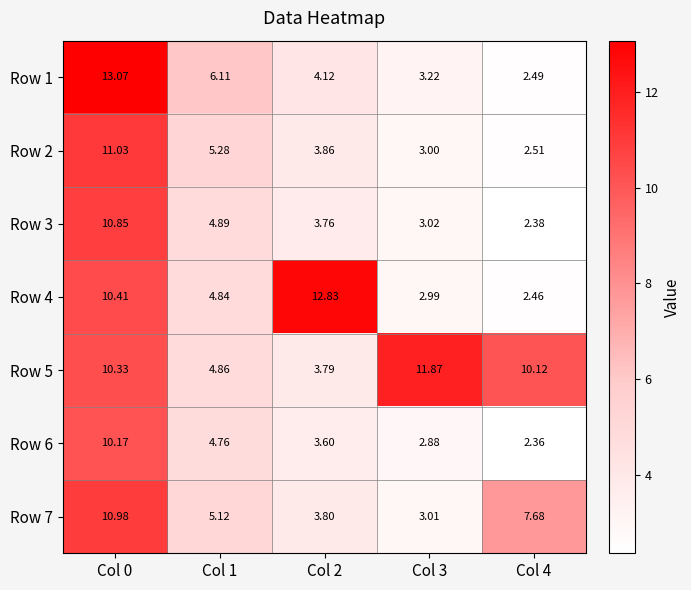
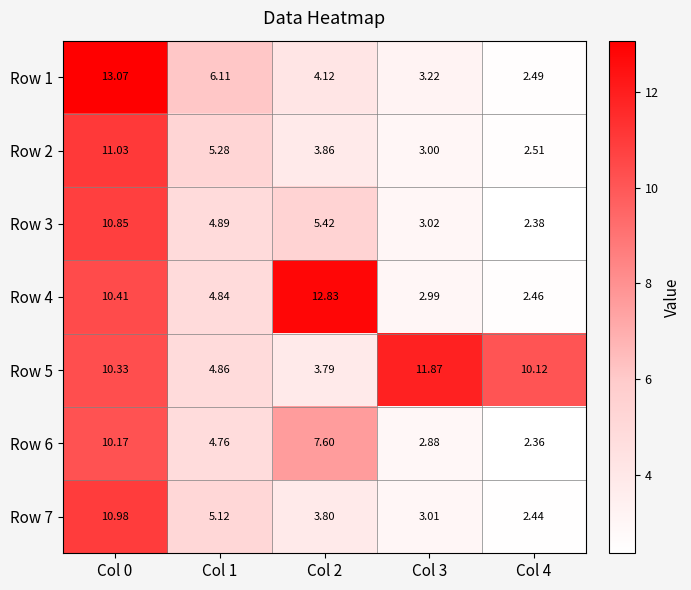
  {
    "Row 1": {
      "Col 0": 13.07,
      "Col 1": 6.11,
      "Col 2": 4.12,
      "Col 3": 3.22,
      "Col 4": 2.49
    },
    "Row 2": {
      "Col 0": 11.03,
      "Col 1": 5.28,
      "Col 2": 3.86,
      "Col 3": 3.00,
      "Col 4": 2.51
    },
    "Row 3": {
      "Col 0": 10.85,
      "Col 1": 4.89,
-     "Col 2": 3.76,
+     "Col 2": 5.42,
      "Col 3": 3.02,
      "Col 4": 2.38
    },
    "Row 4": {
      "Col 0": 10.41,
      "Col 1": 4.84,
      "Col 2": 12.83,
      "Col 3": 2.99,
      "Col 4": 2.46
    },
    "Row 5": {
      "Col 0": 10.33,
      "Col 1": 4.86,
      "Col 2": 3.79,
      "Col 3": 11.87,
      "Col 4": 10.12
    },
    "Row 6": {
      "Col 0": 10.17,
      "Col 1": 4.76,
-     "Col 2": 3.60,
+     "Col 2": 7.60,
      "Col 3": 2.88,
      "Col 4": 2.36
    },
    "Row 7": {
      "Col 0": 10.98,
      "Col 1": 5.12,
      "Col 2": 3.80,
      "Col 3": 3.01,
-     "Col 4": 7.68
+     "Col 4": 2.44
    }
  }
